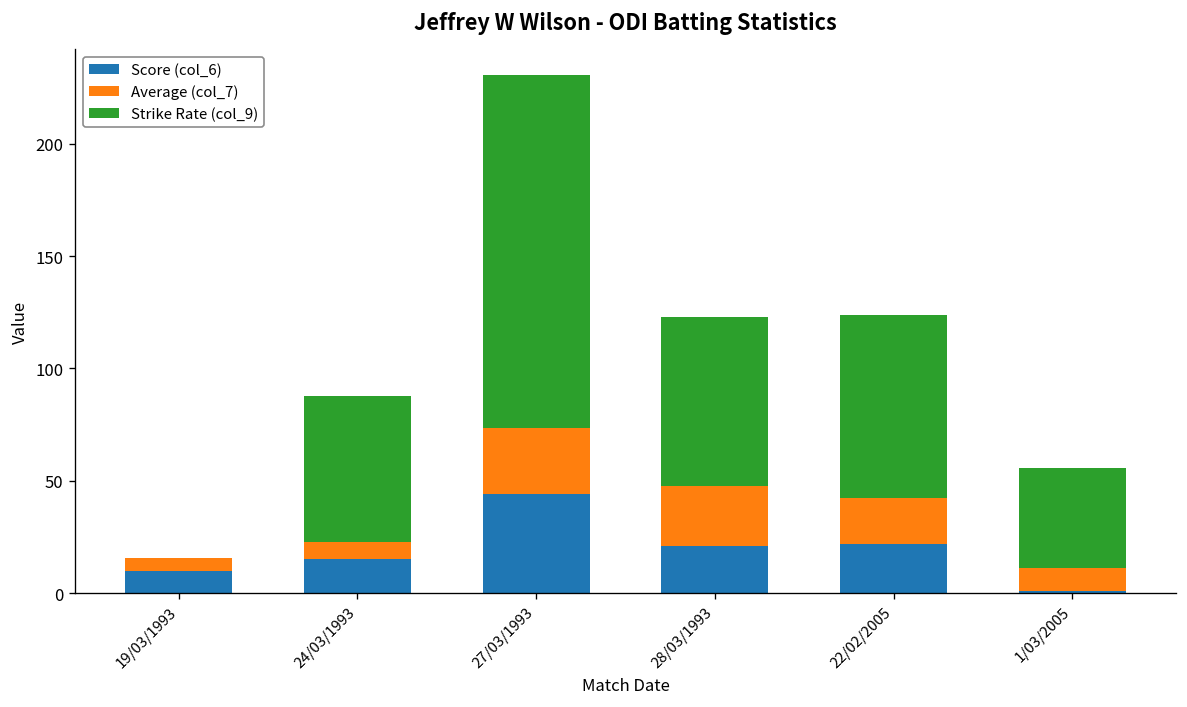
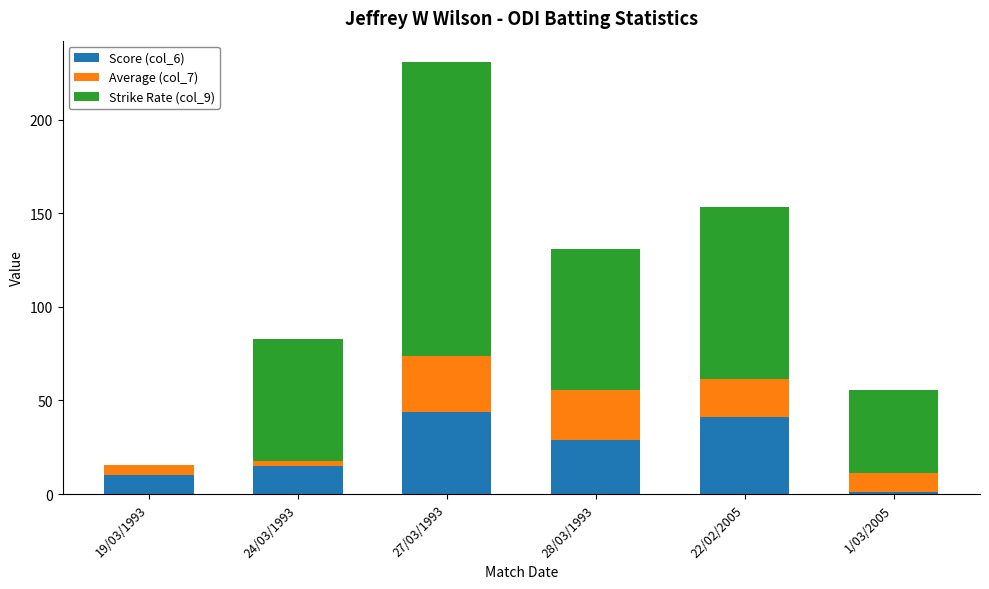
  {
    "Score (col_6)": {
      "19/03/1993": 10,
      "24/03/1993": 15,
      "27/03/1993": 44,
-     "28/03/1993": 21,
-     "22/02/2005": 22
+     "28/03/1993": 29,
+     "22/02/2005": 41
    },
    "Average (col_7)": {
      "19/03/1993": 5,
-     "24/03/1993": 8,
+     "24/03/1993": 3,
      "27/03/1993": 30,
      "28/03/1993": 27,
      "22/02/2005": 20,
      "1/03/2005": 10
    },
    "Strike Rate (col_9)": {
      "19/03/1993": 0,
      "24/03/1993": 65,
      "27/03/1993": 157,
      "28/03/1993": 75,
-     "22/02/2005": 81,
+     "22/02/2005": 92,
      "1/03/2005": 45
    }
  }
